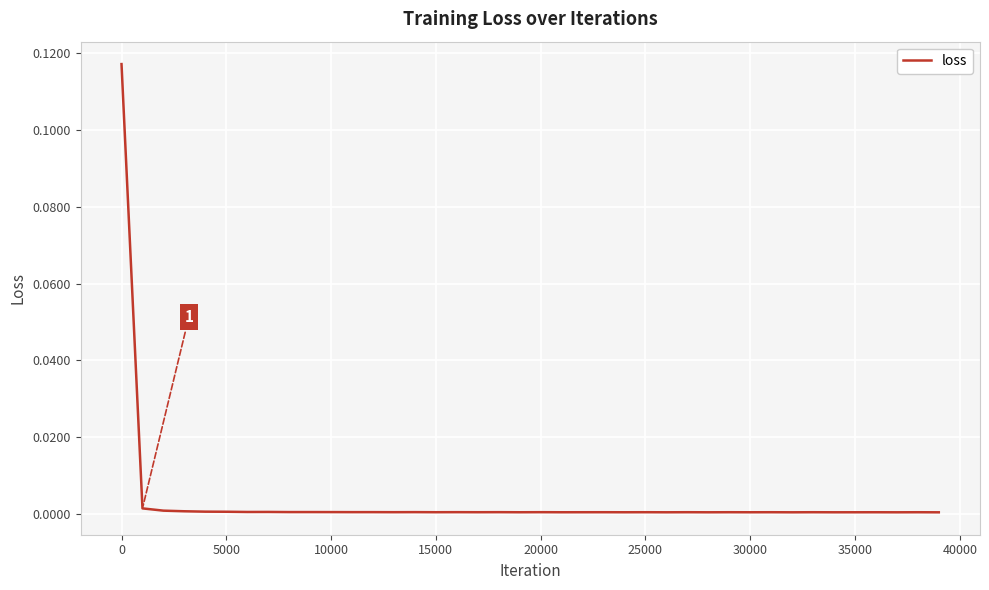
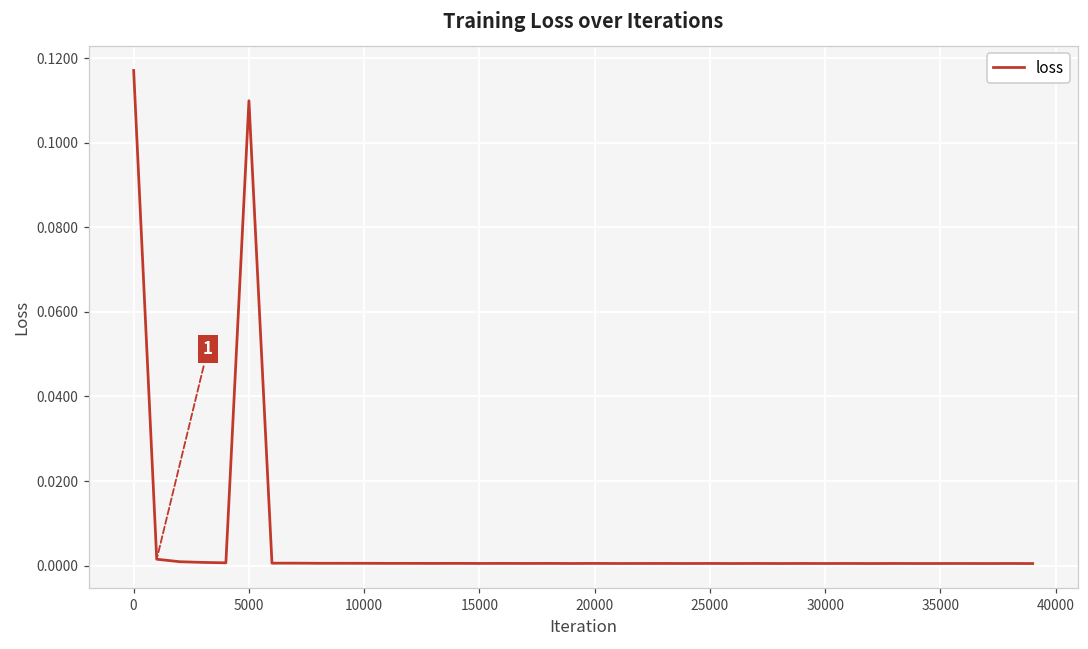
  {
    "0": 0.117,
-   "5000": 0.001,
+   "5000": 0.110,
    "10000": 0.001,
    "15000": 0.001,
    "20000": 0.001,
    "25000": 0.001,
    "30000": 0.000,
    "35000": 0.000
  }
